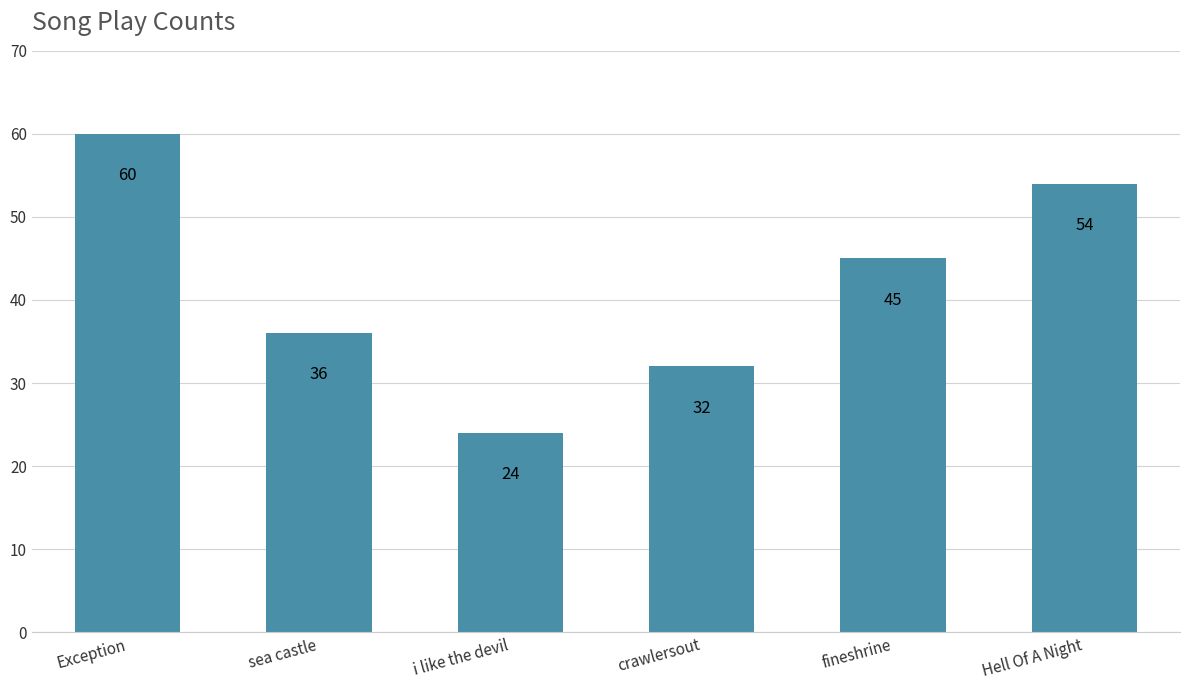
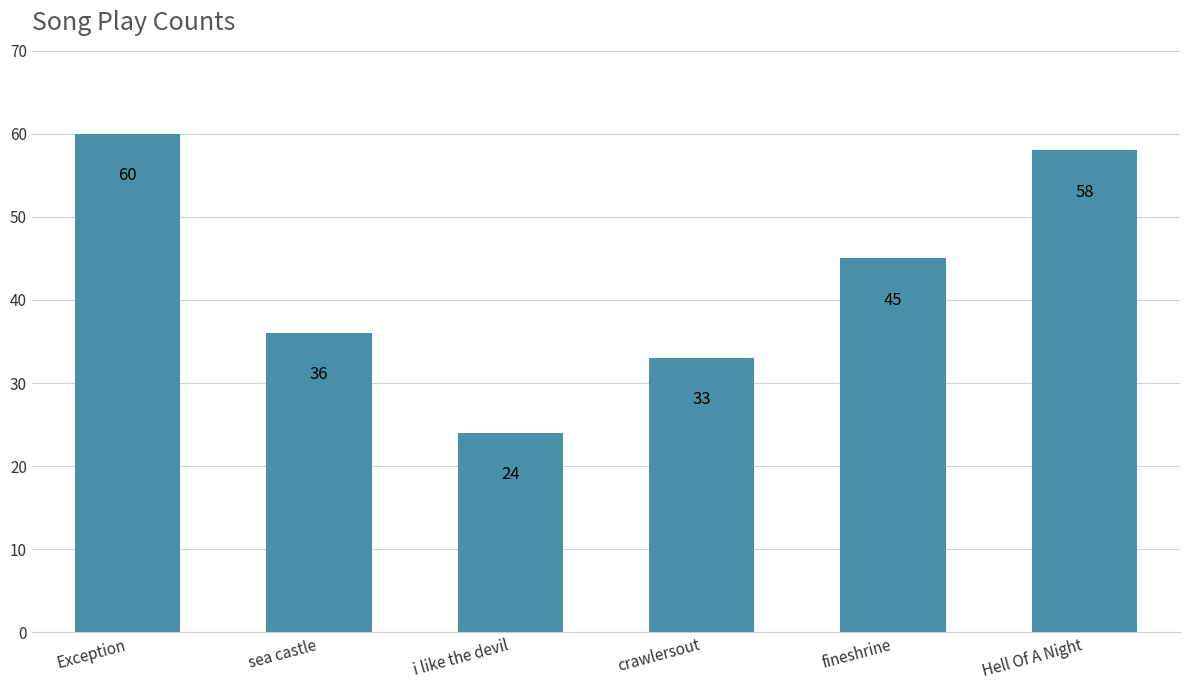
  {
    "Exception": 60,
    "sea castle": 36,
    "i like the devil": 24,
-   "crawlersout": 32,
+   "crawlersout": 33,
    "fineshrine": 45,
-   "Hell Of A Night": 54
+   "Hell Of A Night": 58
  }
